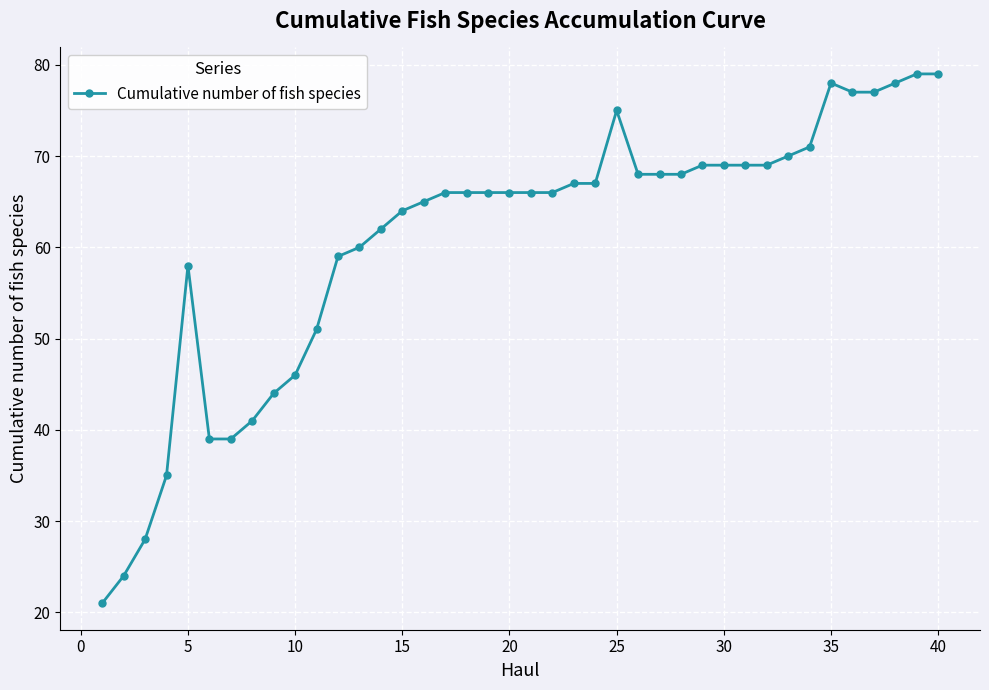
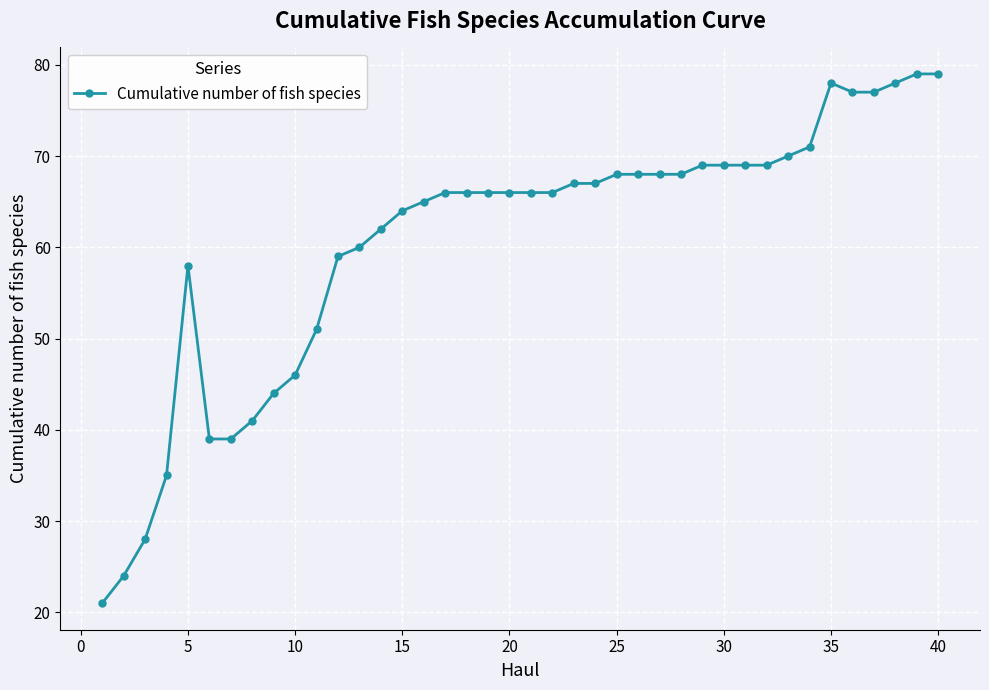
  {
    "5": 58,
    "10": 46,
    "15": 64,
    "20": 66,
-   "25": 75,
+   "25": 68,
    "30": 69,
    "35": 78,
    "40": 79
  }
